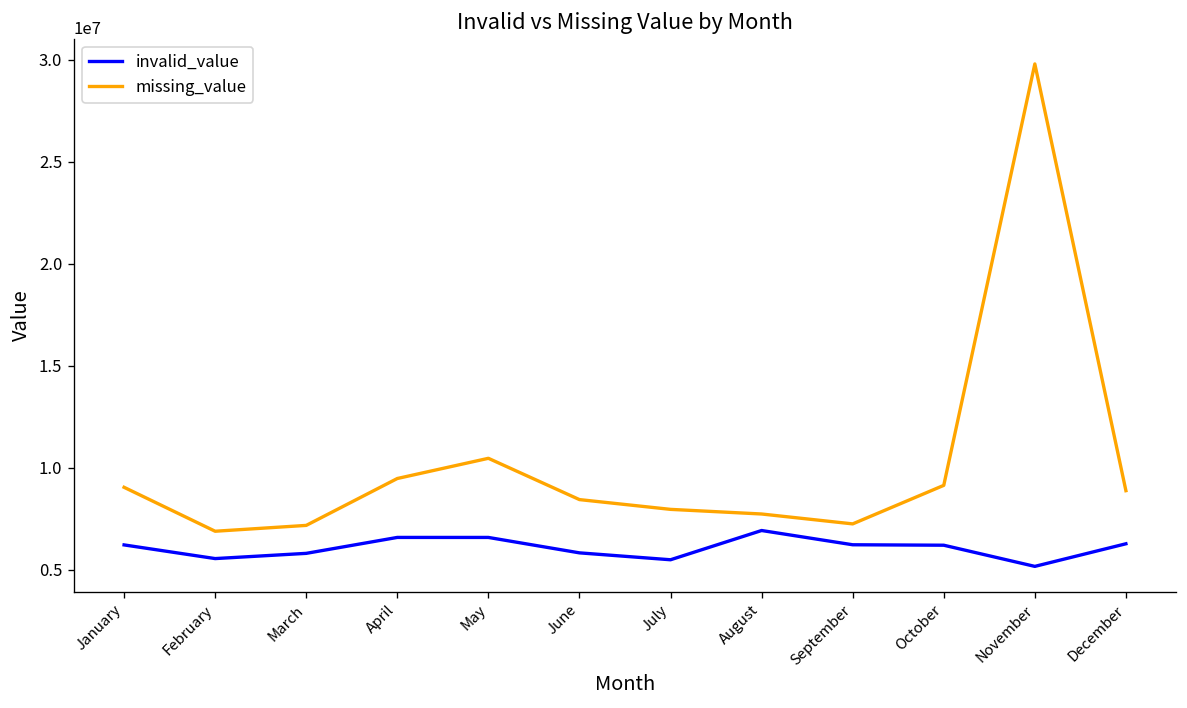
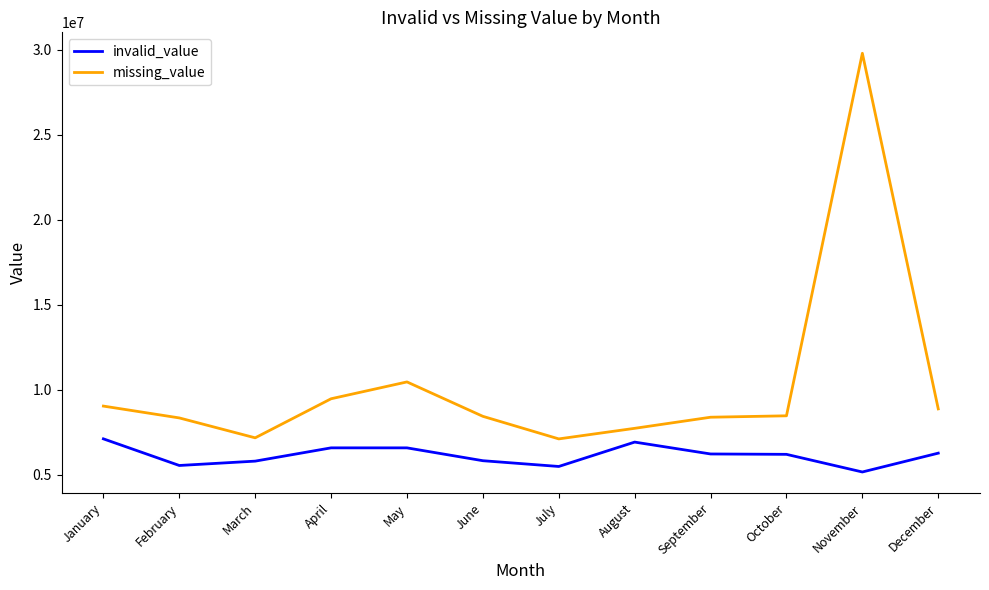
  {
    "invalid_value": {
-     "January": 6200000,
+     "January": 7100000,
      "February": 5500000,
      "March": 5800000,
      "April": 6600000,
      "May": 6600000,
      "June": 5800000,
      "July": 5500000,
      "August": 6900000,
      "September": 6200000,
      "October": 6200000,
      "November": 5200000,
      "December": 6300000
    },
    "missing_value": {
      "January": 9000000,
-     "February": 6900000,
+     "February": 8300000,
      "March": 7200000,
      "April": 9500000,
      "May": 10500000,
      "June": 8400000,
-     "July": 8000000,
+     "July": 7100000,
      "August": 7700000,
-     "September": 7200000,
-     "October": 9100000,
+     "September": 8400000,
+     "October": 8500000,
      "November": 29800000,
      "December": 8900000
    }
  }
